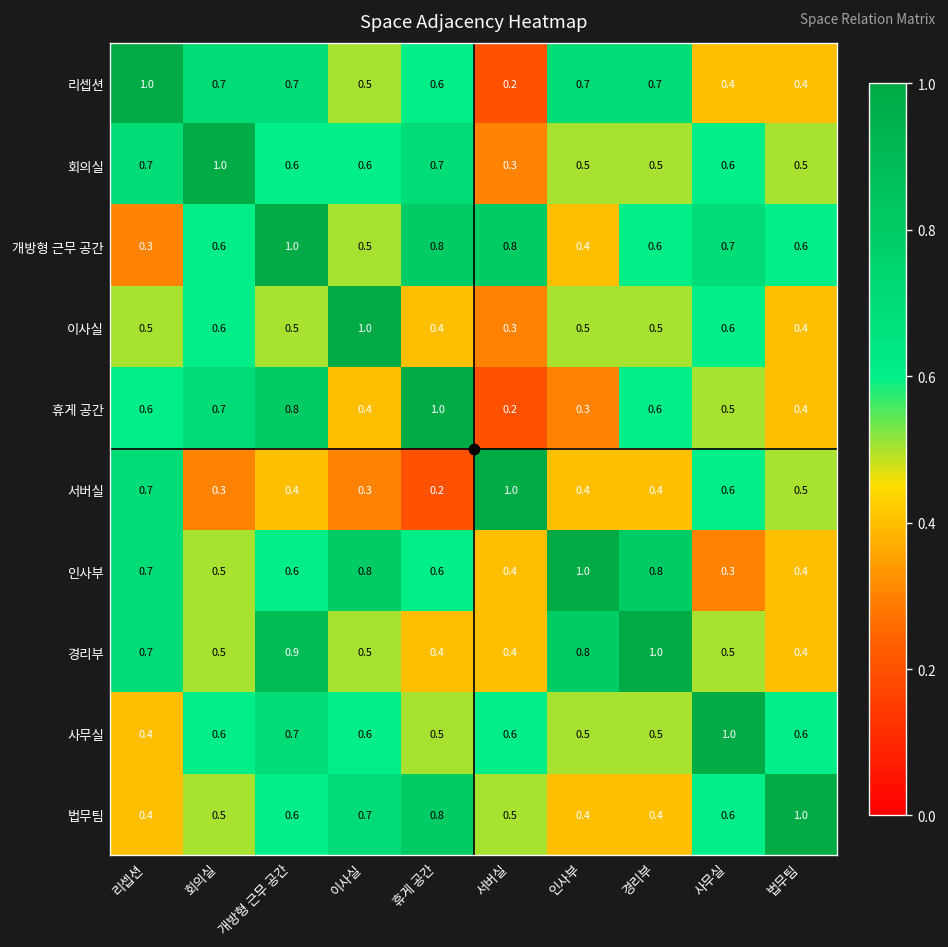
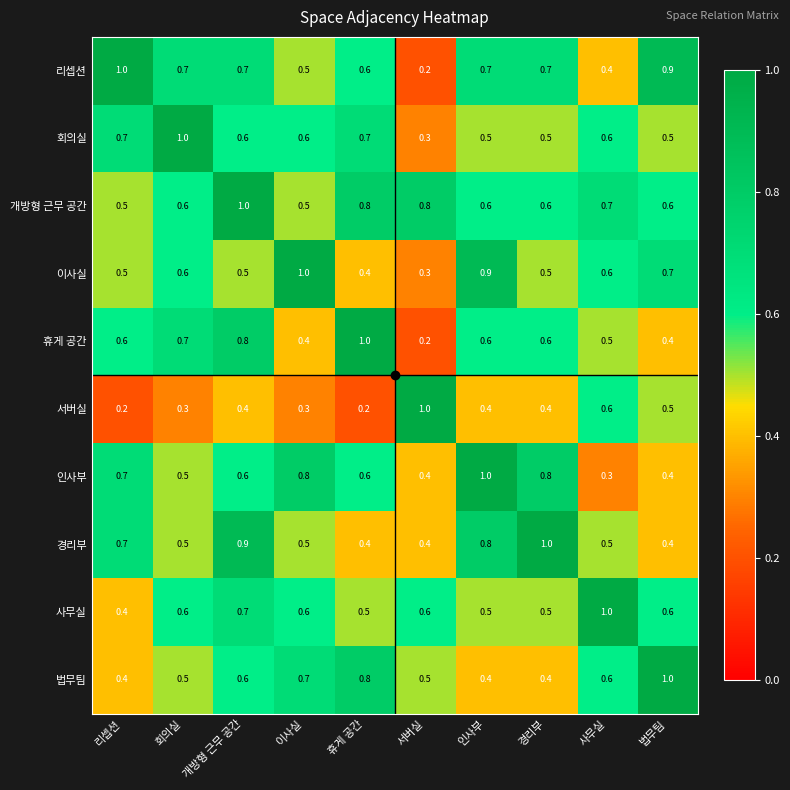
  {
    "리셉션": {
      "리셉션": 1.0,
      "회의실": 0.7,
      "개방형 근무 공간": 0.7,
      "이사실": 0.5,
      "휴게 공간": 0.6,
      "서버실": 0.2,
      "인사부": 0.7,
      "경리부": 0.7,
      "사무실": 0.4,
-     "법무팀": 0.4
+     "법무팀": 0.9
    },
    "회의실": {
      "리셉션": 0.7,
      "회의실": 1.0,
      "개방형 근무 공간": 0.6,
      "이사실": 0.6,
      "휴게 공간": 0.7,
      "서버실": 0.3,
      "인사부": 0.5,
      "경리부": 0.5,
      "사무실": 0.6,
      "법무팀": 0.5
    },
    "개방형 근무 공간": {
-     "리셉션": 0.3,
+     "리셉션": 0.5,
      "회의실": 0.6,
      "개방형 근무 공간": 1.0,
      "이사실": 0.5,
      "휴게 공간": 0.8,
      "서버실": 0.8,
-     "인사부": 0.4,
+     "인사부": 0.6,
      "경리부": 0.6,
      "사무실": 0.7,
      "법무팀": 0.6
    },
    "이사실": {
      "리셉션": 0.5,
      "회의실": 0.6,
      "개방형 근무 공간": 0.5,
      "이사실": 1.0,
      "휴게 공간": 0.4,
      "서버실": 0.3,
-     "인사부": 0.5,
+     "인사부": 0.9,
      "경리부": 0.5,
      "사무실": 0.6,
-     "법무팀": 0.4
+     "법무팀": 0.7
    },
    "휴게 공간": {
      "리셉션": 0.6,
      "회의실": 0.7,
      "개방형 근무 공간": 0.8,
      "이사실": 0.4,
      "휴게 공간": 1.0,
      "서버실": 0.2,
-     "인사부": 0.3,
+     "인사부": 0.6,
      "경리부": 0.6,
      "사무실": 0.5,
      "법무팀": 0.4
    },
    "서버실": {
-     "리셉션": 0.7,
+     "리셉션": 0.2,
      "회의실": 0.3,
      "개방형 근무 공간": 0.4,
      "이사실": 0.3,
      "휴게 공간": 0.2,
      "서버실": 1.0,
      "인사부": 0.4,
      "경리부": 0.4,
      "사무실": 0.6,
      "법무팀": 0.5
    },
    "인사부": {
      "리셉션": 0.7,
      "회의실": 0.5,
      "개방형 근무 공간": 0.6,
      "이사실": 0.8,
      "휴게 공간": 0.6,
      "서버실": 0.4,
      "인사부": 1.0,
      "경리부": 0.8,
      "사무실": 0.3,
      "법무팀": 0.4
    },
    "경리부": {
      "리셉션": 0.7,
      "회의실": 0.5,
      "개방형 근무 공간": 0.9,
      "이사실": 0.5,
      "휴게 공간": 0.4,
      "서버실": 0.4,
      "인사부": 0.8,
      "경리부": 1.0,
      "사무실": 0.5,
      "법무팀": 0.4
    },
    "사무실": {
      "리셉션": 0.4,
      "회의실": 0.6,
      "개방형 근무 공간": 0.7,
      "이사실": 0.6,
      "휴게 공간": 0.5,
      "서버실": 0.6,
      "인사부": 0.5,
      "경리부": 0.5,
      "사무실": 1.0,
      "법무팀": 0.6
    },
    "법무팀": {
      "리셉션": 0.4,
      "회의실": 0.5,
      "개방형 근무 공간": 0.6,
      "이사실": 0.7,
      "휴게 공간": 0.8,
      "서버실": 0.5,
      "인사부": 0.4,
      "경리부": 0.4,
      "사무실": 0.6,
      "법무팀": 1.0
    }
  }
